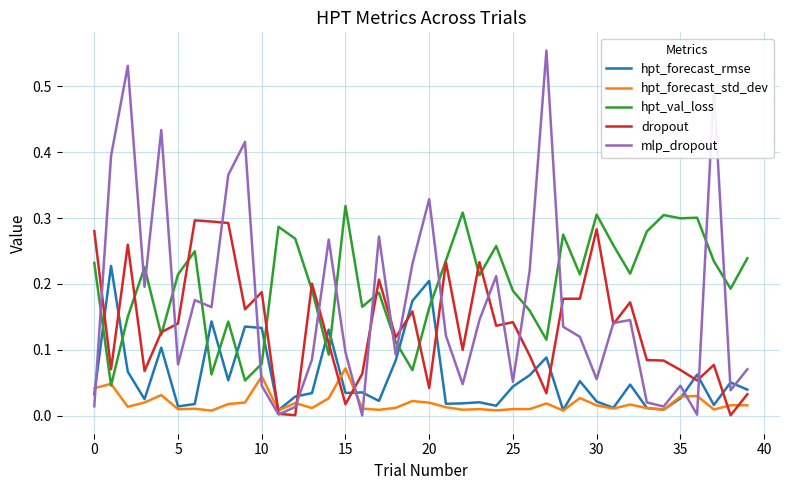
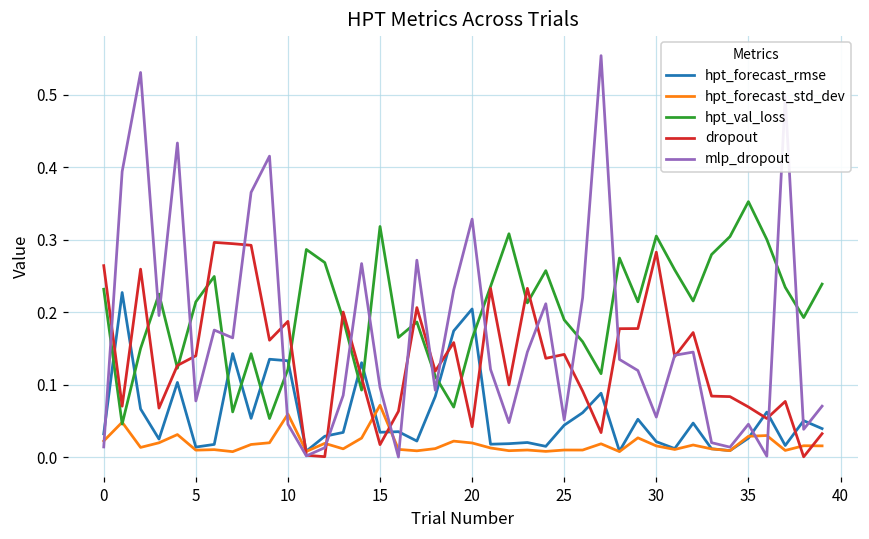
  {
    "hpt_forecast_rmse": {
      "0": 0.03,
      "5": 0.01,
      "10": 0.13,
      "15": 0.03,
      "20": 0.20,
      "25": 0.04,
      "30": 0.02
    },
    "hpt_forecast_std_dev": {
-     "0": 0.04,
+     "0": 0.02,
      "5": 0.01,
      "10": 0.06,
      "15": 0.07,
      "20": 0.02,
      "25": 0.01,
      "30": 0.02
    },
    "hpt_val_loss": {
      "0": 0.23,
      "5": 0.21,
-     "10": 0.08,
+     "10": 0.12,
      "15": 0.32,
      "20": 0.16,
      "25": 0.19,
      "30": 0.31,
-     "35": 0.30
+     "35": 0.35
    },
    "dropout": {
-     "0": 0.28,
+     "0": 0.26,
      "5": 0.14,
      "10": 0.19,
      "15": 0.02,
      "20": 0.04,
      "25": 0.14,
      "30": 0.28,
      "35": 0.07
    },
    "mlp_dropout": {
      "0": 0.01,
      "5": 0.08,
      "10": 0.05,
      "15": 0.10,
      "20": 0.33,
      "25": 0.05,
      "30": 0.06,
      "35": 0.05
    }
  }
